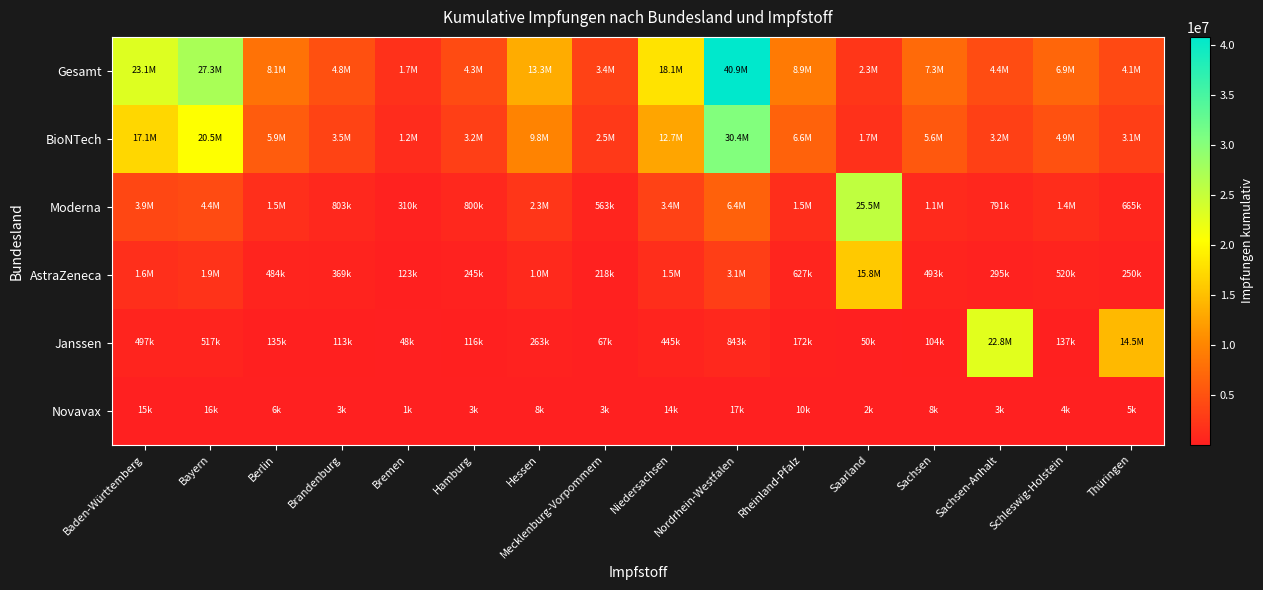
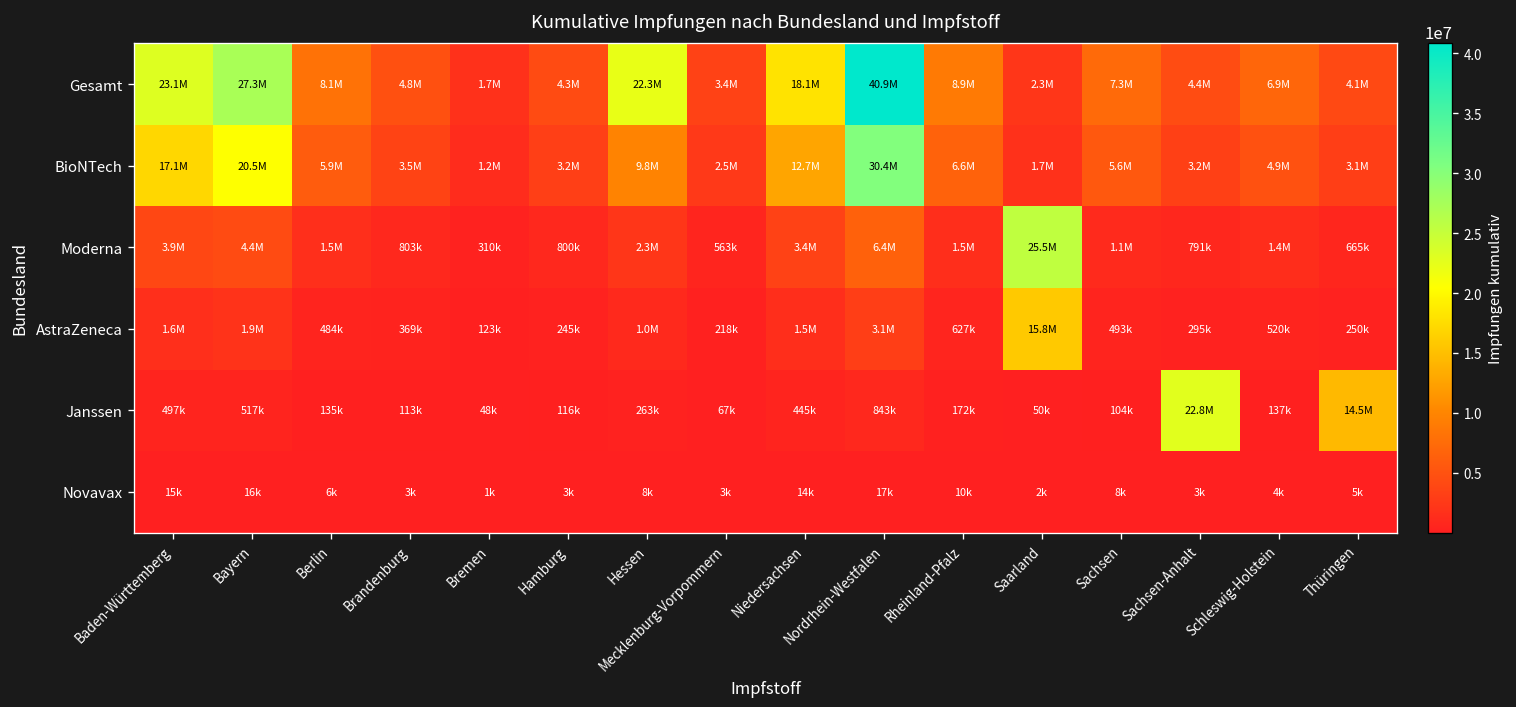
  {
    "Gesamt": {
      "Baden-Württemberg": "23.1M",
      "Bayern": "27.3M",
      "Berlin": "8.1M",
      "Brandenburg": "4.8M",
      "Bremen": "1.7M",
      "Hamburg": "4.3M",
-     "Hessen": "13.3M",
+     "Hessen": "22.3M",
      "Mecklenburg-Vorpommern": "3.4M",
      "Niedersachsen": "18.1M",
      "Nordrhein-Westfalen": "40.9M",
      "Rheinland-Pfalz": "8.9M",
      "Saarland": "2.3M",
      "Sachsen": "7.3M",
      "Sachsen-Anhalt": "4.4M",
      "Schleswig-Holstein": "6.9M",
      "Thüringen": "4.1M"
    },
    "BioNTech": {
      "Baden-Württemberg": "17.1M",
      "Bayern": "20.5M",
      "Berlin": "5.9M",
      "Brandenburg": "3.5M",
      "Bremen": "1.2M",
      "Hamburg": "3.2M",
      "Hessen": "9.8M",
      "Mecklenburg-Vorpommern": "2.5M",
      "Niedersachsen": "12.7M",
      "Nordrhein-Westfalen": "30.4M",
      "Rheinland-Pfalz": "6.6M",
      "Saarland": "1.7M",
      "Sachsen": "5.6M",
      "Sachsen-Anhalt": "3.2M",
      "Schleswig-Holstein": "4.9M",
      "Thüringen": "3.1M"
    },
    "Moderna": {
      "Baden-Württemberg": "3.9M",
      "Bayern": "4.4M",
      "Berlin": "1.5M",
      "Brandenburg": "803k",
      "Bremen": "310k",
      "Hamburg": "800k",
      "Hessen": "2.3M",
      "Mecklenburg-Vorpommern": "563k",
      "Niedersachsen": "3.4M",
      "Nordrhein-Westfalen": "6.4M",
      "Rheinland-Pfalz": "1.5M",
      "Saarland": "25.5M",
      "Sachsen": "1.1M",
      "Sachsen-Anhalt": "791k",
      "Schleswig-Holstein": "1.4M",
      "Thüringen": "665k"
    },
    "AstraZeneca": {
      "Baden-Württemberg": "1.6M",
      "Bayern": "1.9M",
      "Berlin": "484k",
      "Brandenburg": "369k",
      "Bremen": "123k",
      "Hamburg": "245k",
      "Hessen": "1.0M",
      "Mecklenburg-Vorpommern": "218k",
      "Niedersachsen": "1.5M",
      "Nordrhein-Westfalen": "3.1M",
      "Rheinland-Pfalz": "627k",
      "Saarland": "15.8M",
      "Sachsen": "493k",
      "Sachsen-Anhalt": "295k",
      "Schleswig-Holstein": "520k",
      "Thüringen": "250k"
    },
    "Janssen": {
      "Baden-Württemberg": "497k",
      "Bayern": "517k",
      "Berlin": "135k",
      "Brandenburg": "113k",
      "Bremen": "48k",
      "Hamburg": "116k",
      "Hessen": "263k",
      "Mecklenburg-Vorpommern": "67k",
      "Niedersachsen": "445k",
      "Nordrhein-Westfalen": "843k",
      "Rheinland-Pfalz": "172k",
      "Saarland": "50k",
      "Sachsen": "104k",
      "Sachsen-Anhalt": "22.8M",
      "Schleswig-Holstein": "137k",
      "Thüringen": "14.5M"
    },
    "Novavax": {
      "Baden-Württemberg": "15k",
      "Bayern": "16k",
      "Berlin": "6k",
      "Brandenburg": "3k",
      "Bremen": "1k",
      "Hamburg": "3k",
      "Hessen": "8k",
      "Mecklenburg-Vorpommern": "3k",
      "Niedersachsen": "14k",
      "Nordrhein-Westfalen": "17k",
      "Rheinland-Pfalz": "10k",
      "Saarland": "2k",
      "Sachsen": "8k",
      "Sachsen-Anhalt": "3k",
      "Schleswig-Holstein": "4k",
      "Thüringen": "5k"
    }
  }
